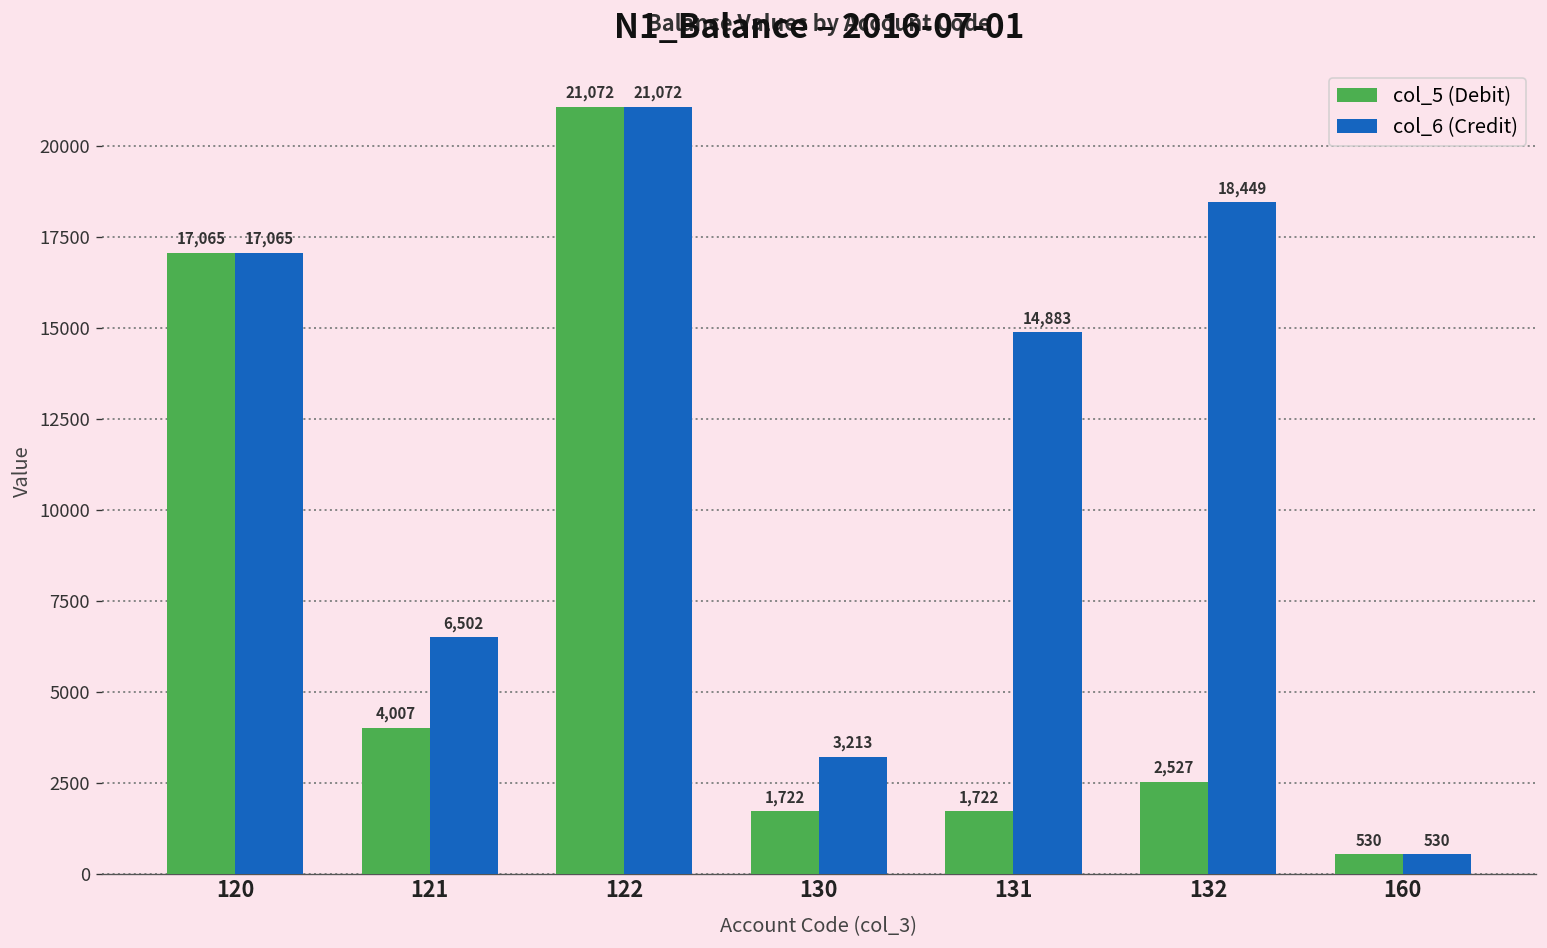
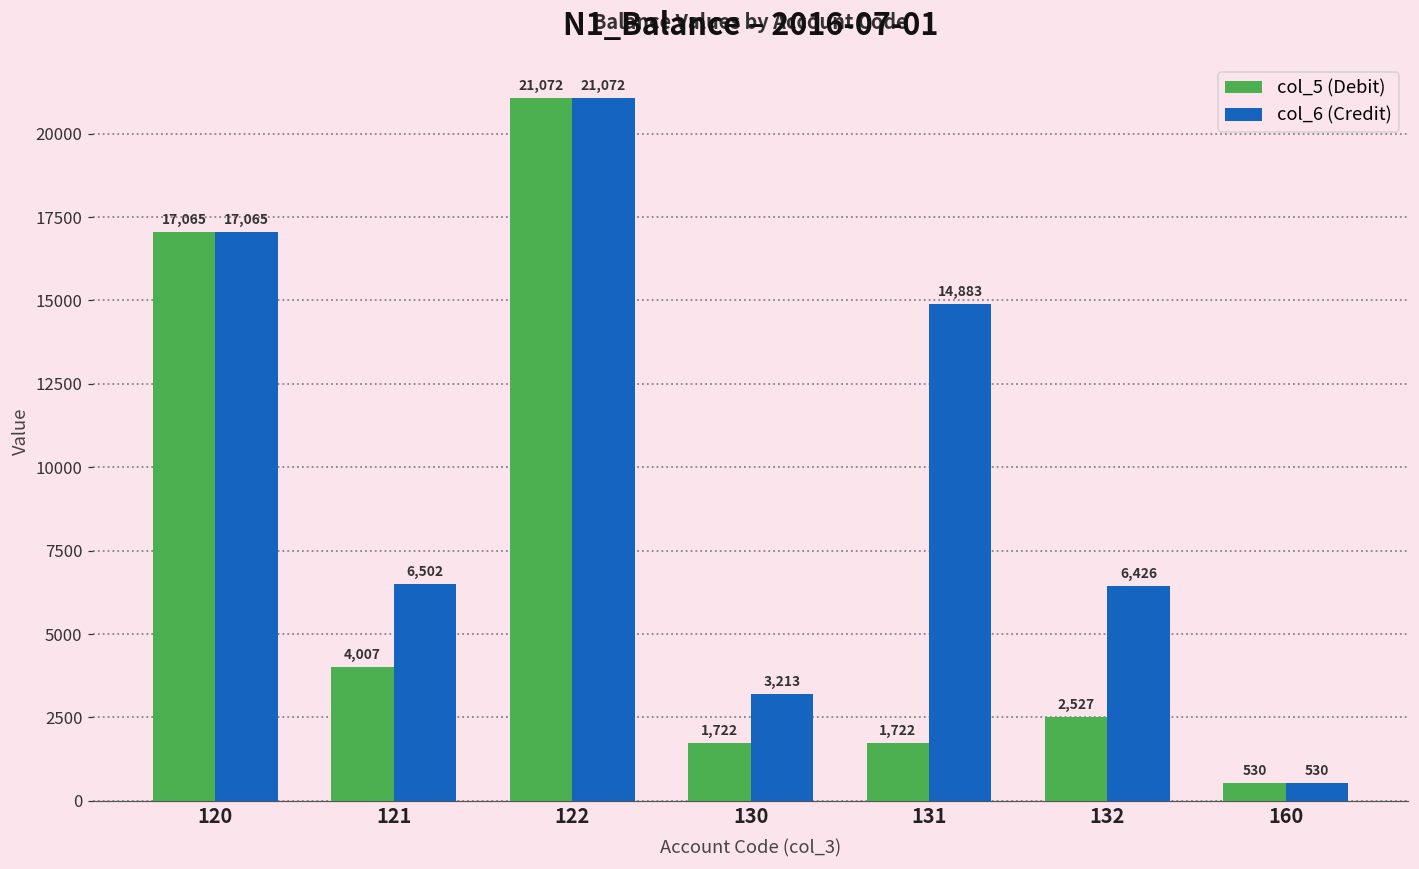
  {
    "col_5 (Debit)": {
      "120": "17,065",
      "121": "4,007",
      "122": "21,072",
      "130": "1,722",
      "131": "1,722",
      "132": "2,527",
      "160": "530"
    },
    "col_6 (Credit)": {
      "120": "17,065",
      "121": "6,502",
      "122": "21,072",
      "130": "3,213",
      "131": "14,883",
-     "132": "18,449",
+     "132": "6,426",
      "160": "530"
    }
  }
